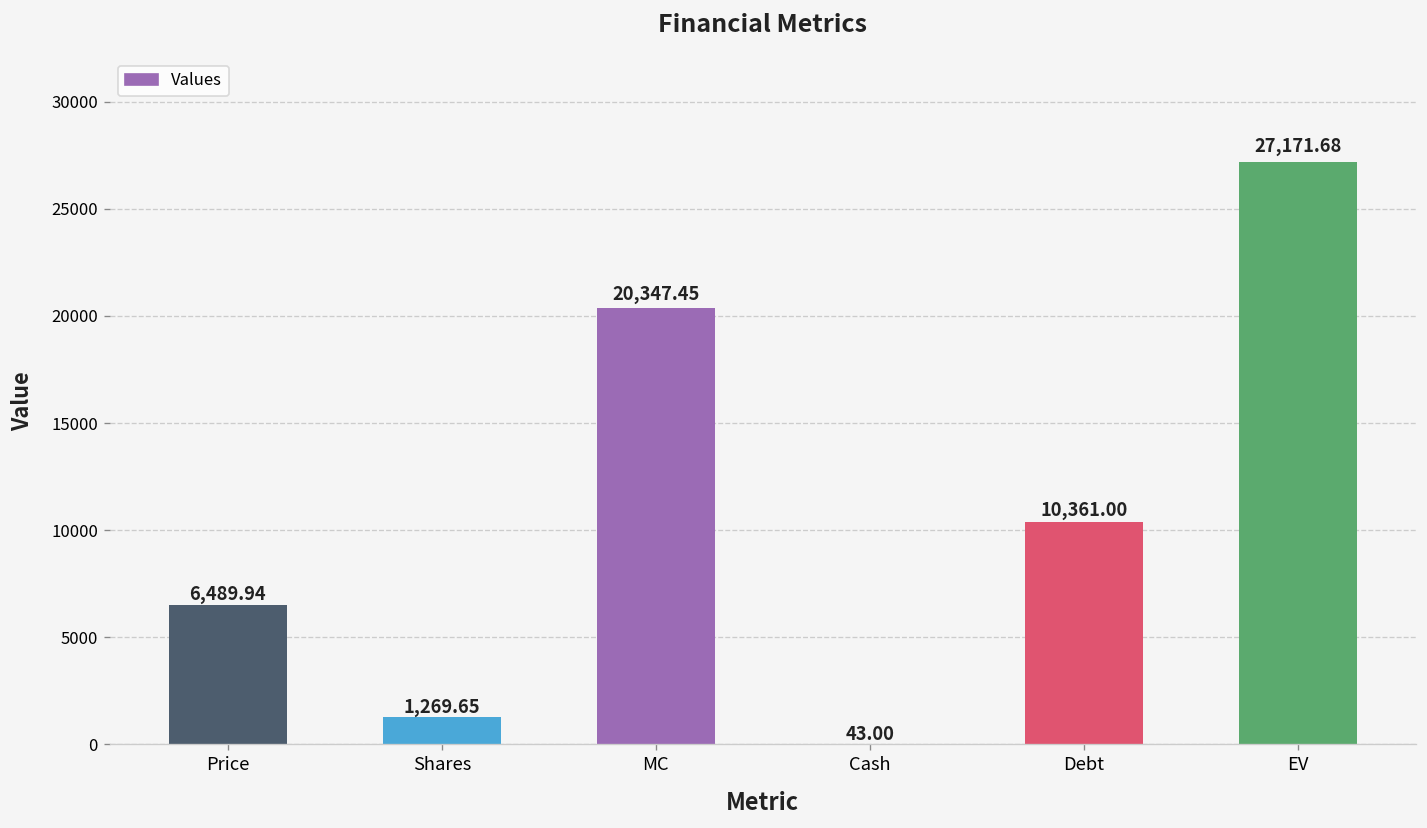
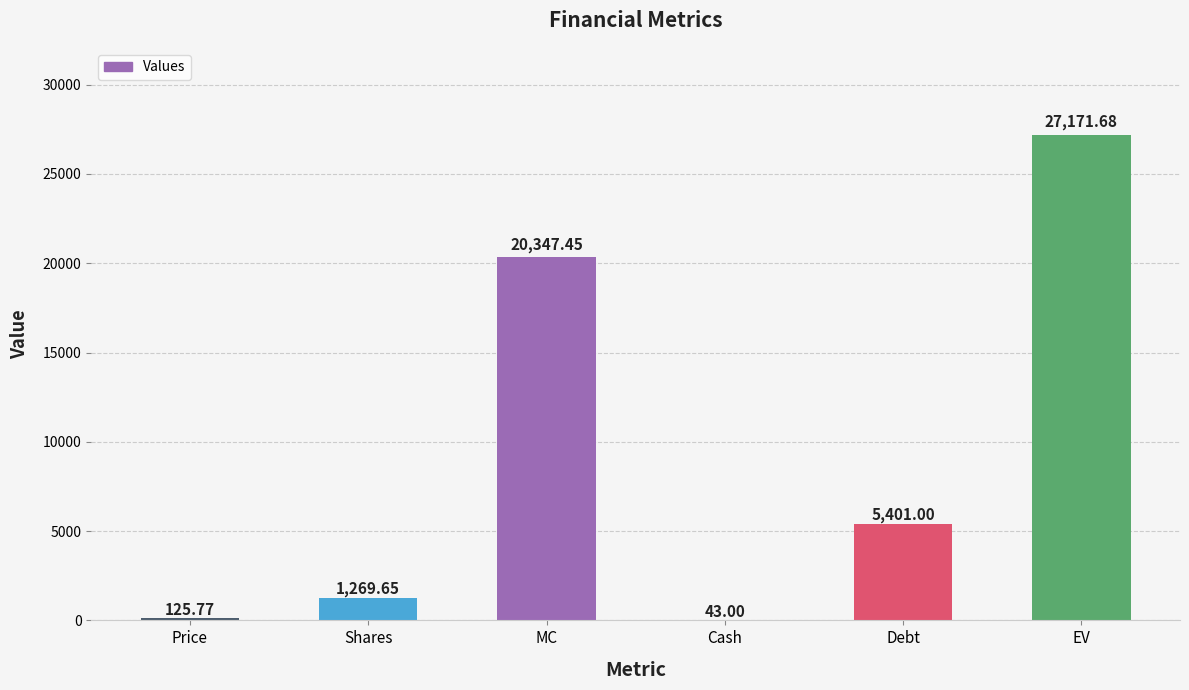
  {
-   "Price": "6,489.94",
+   "Price": "125.77",
    "Shares": "1,269.65",
    "MC": "20,347.45",
    "Cash": "43.00",
-   "Debt": "10,361.00",
+   "Debt": "5,401.00",
    "EV": "27,171.68"
  }
